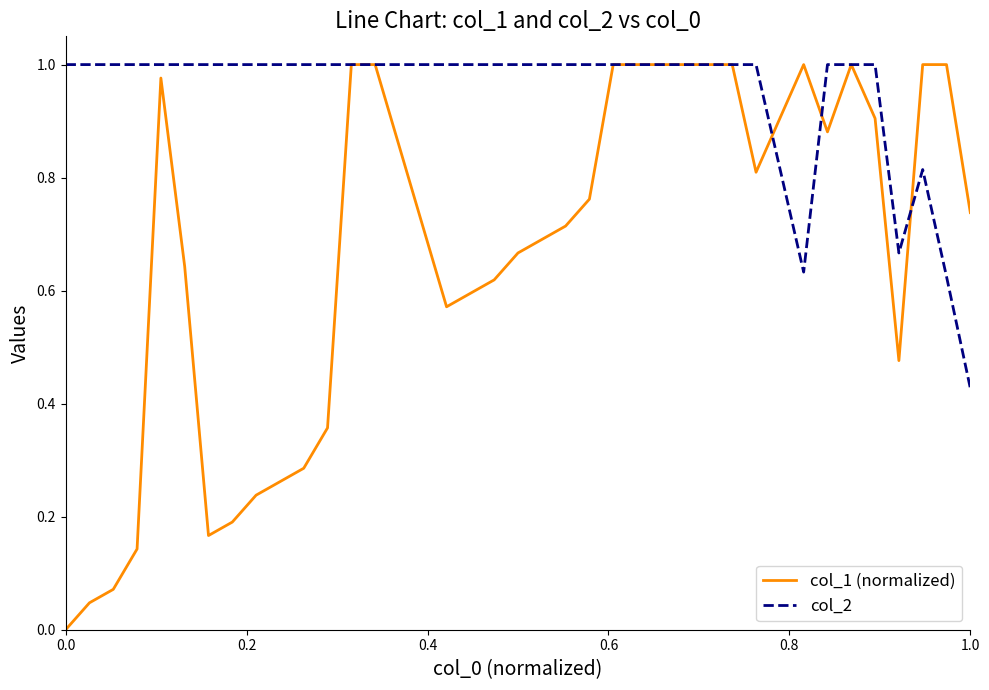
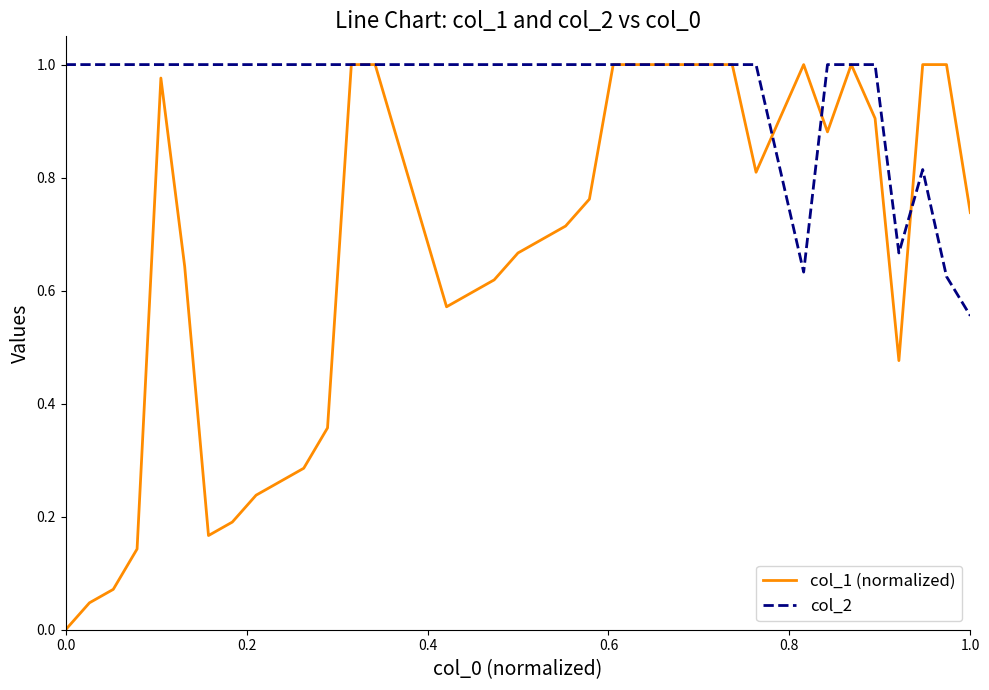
  {
    "col_1 (normalized)": {
      "0.0": 0.00,
      "1.0": 0.74
    },
    "col_2": {
      "0.0": 1.00,
-     "1.0": 0.43
+     "1.0": 0.56
    }
  }
